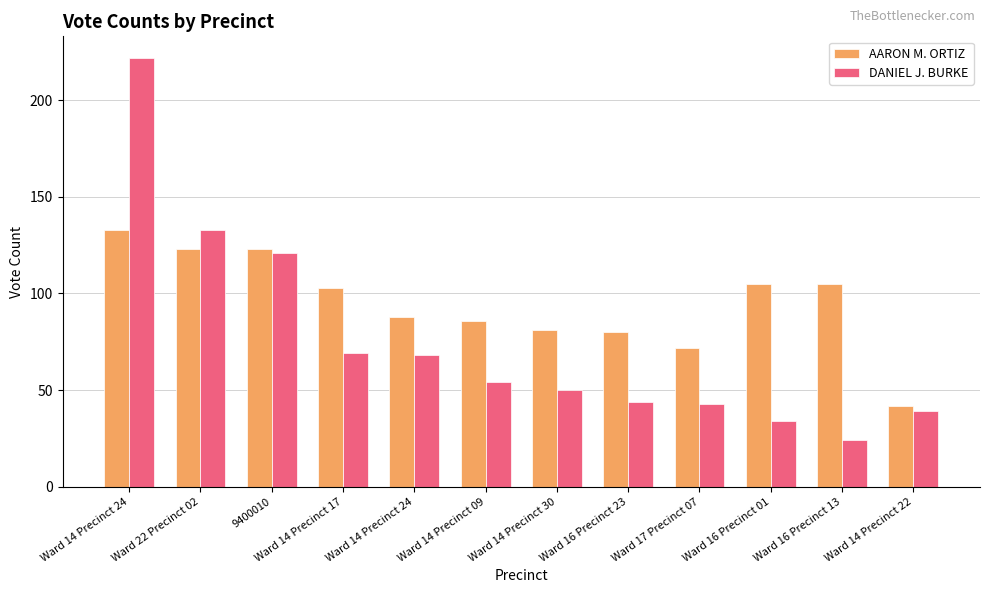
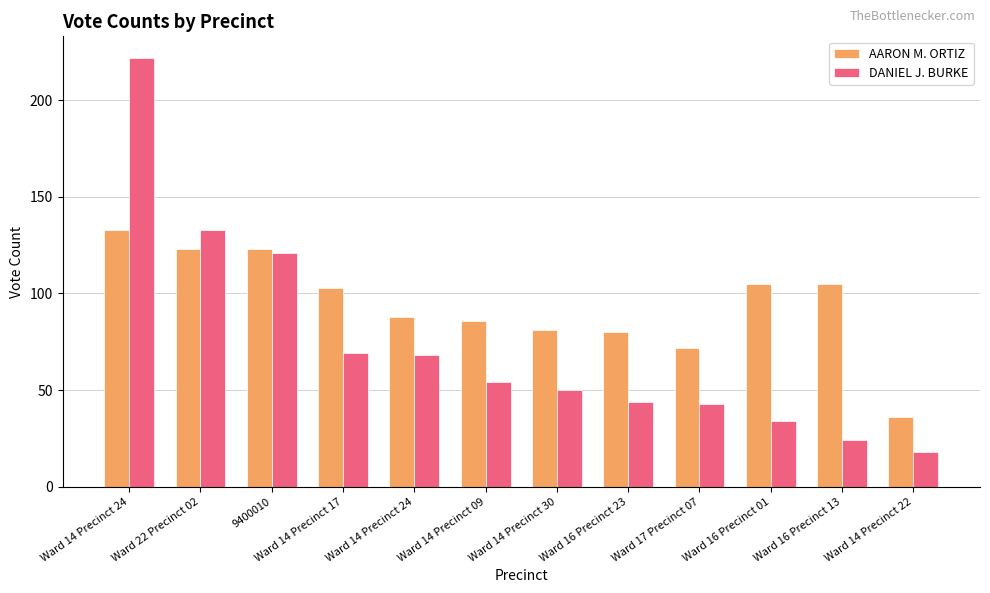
  {
    "AARON M. ORTIZ": {
      "Ward 22 Precinct 02": 123,
      "9400010": 123,
      "Ward 14 Precinct 17": 103,
      "Ward 14 Precinct 09": 86,
      "Ward 14 Precinct 30": 81,
      "Ward 16 Precinct 23": 80,
      "Ward 17 Precinct 07": 72,
      "Ward 16 Precinct 01": 105,
      "Ward 16 Precinct 13": 105,
-     "Ward 14 Precinct 22": 42
+     "Ward 14 Precinct 22": 36
    },
    "DANIEL J. BURKE": {
      "Ward 22 Precinct 02": 133,
      "9400010": 121,
      "Ward 14 Precinct 17": 69,
      "Ward 14 Precinct 09": 54,
      "Ward 14 Precinct 30": 50,
      "Ward 16 Precinct 23": 44,
      "Ward 17 Precinct 07": 43,
      "Ward 16 Precinct 01": 34,
      "Ward 16 Precinct 13": 24,
-     "Ward 14 Precinct 22": 39
+     "Ward 14 Precinct 22": 18
    }
  }
